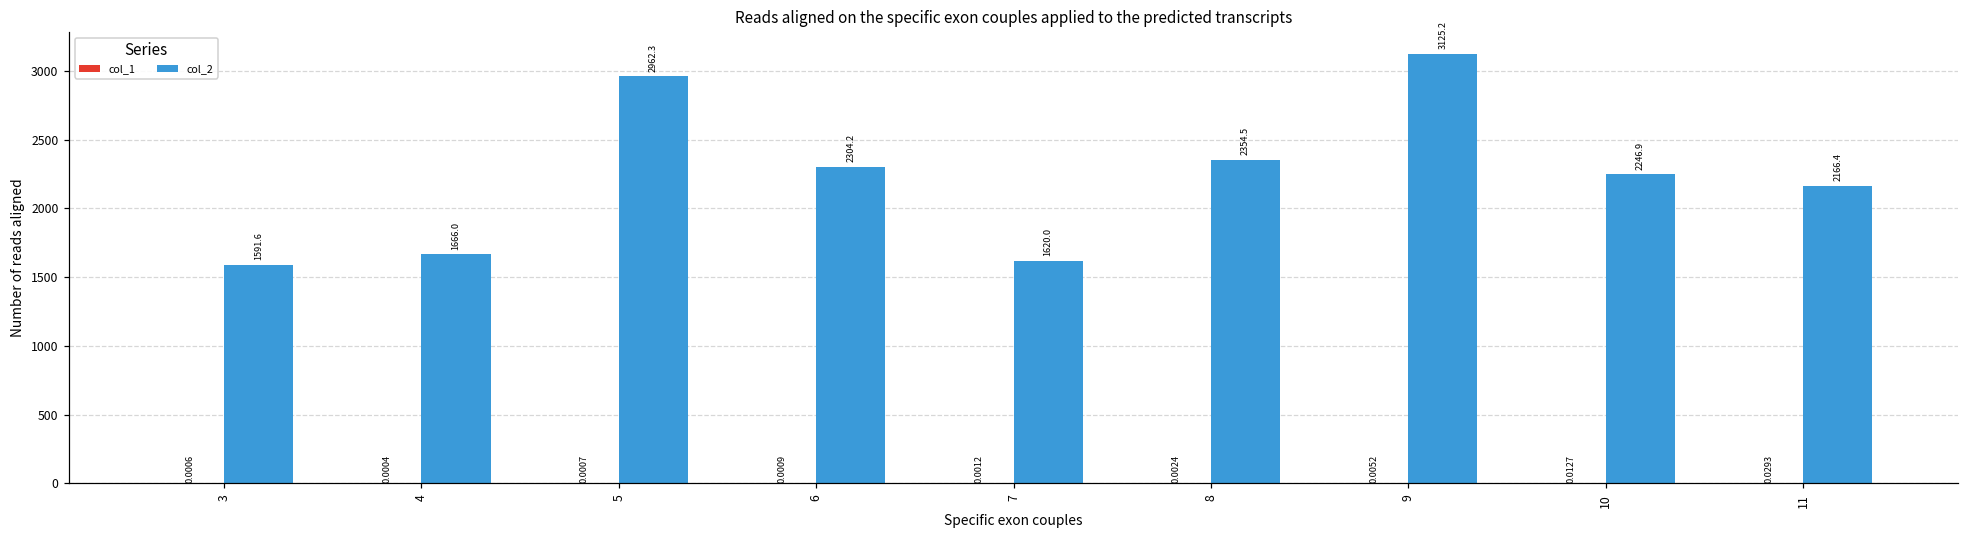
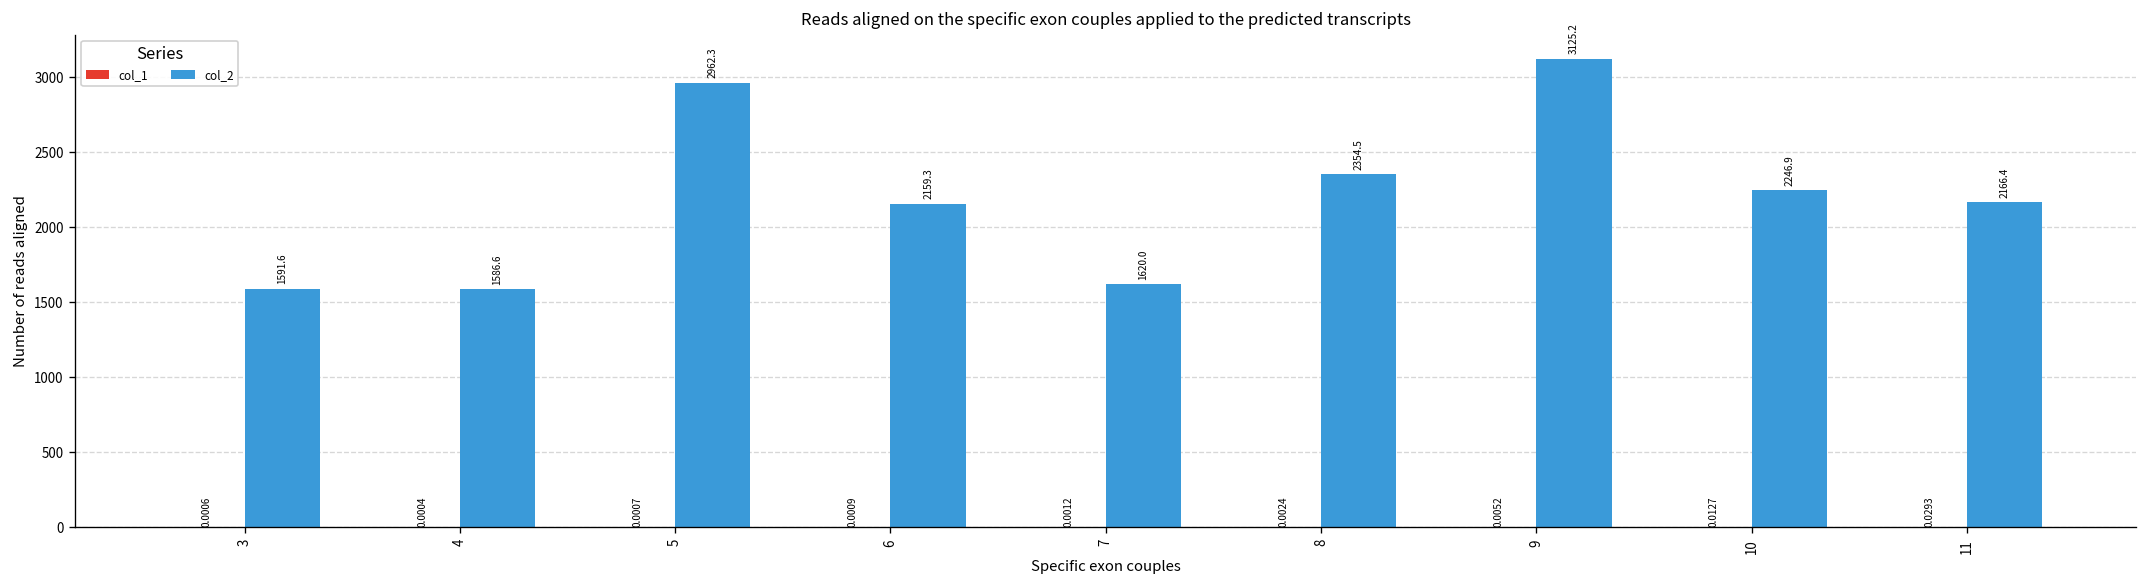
  {
    "col_1": {
      "3": 0.0006,
      "4": 0.0004,
      "5": 0.0007,
      "6": 0.0009,
      "7": 0.0012,
      "8": 0.0024,
      "9": 0.0052,
      "10": 0.0127,
      "11": 0.0293
    },
    "col_2": {
      "3": 1591.6,
-     "4": 1666.0,
+     "4": 1586.6,
      "5": 2962.3,
-     "6": 2304.2,
+     "6": 2159.3,
      "7": 1620.0,
      "8": 2354.5,
      "9": 3125.2,
      "10": 2246.9,
      "11": 2166.4
    }
  }
